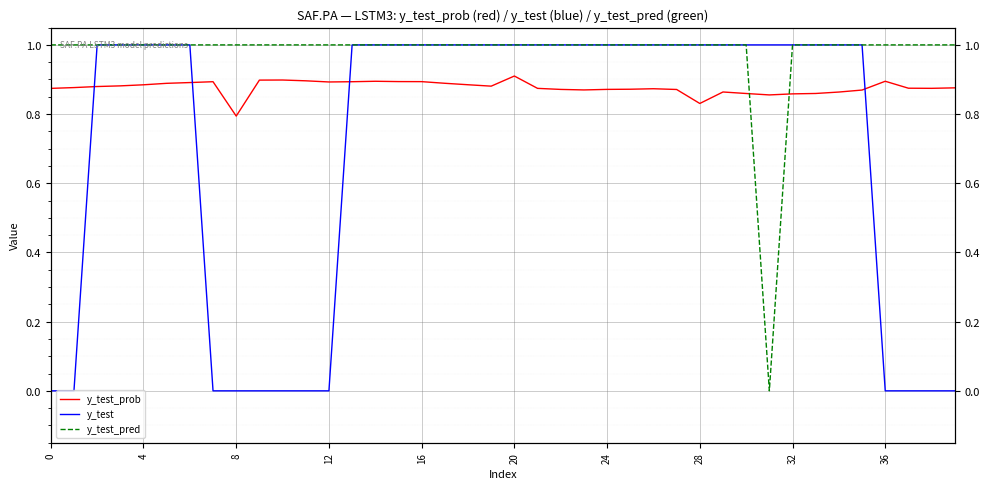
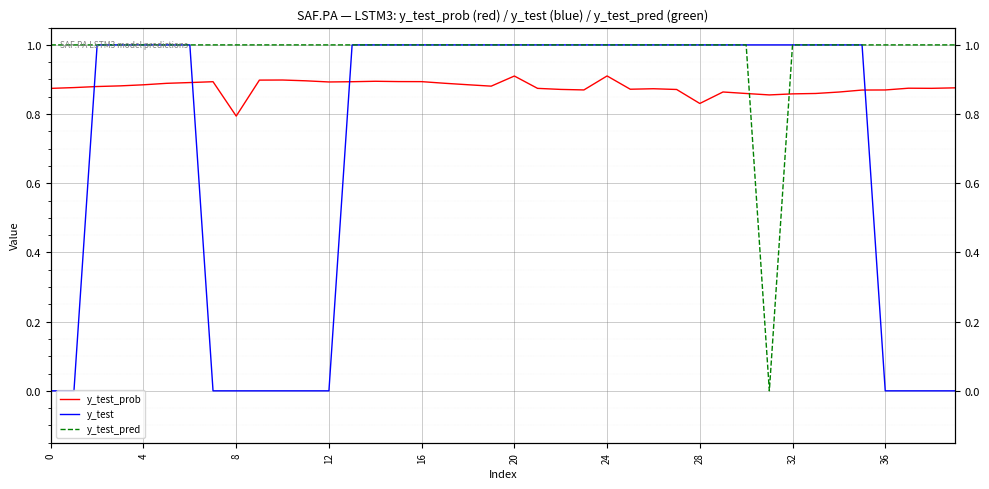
  {
    "y_test_prob": {
      "0": 0.87,
      "4": 0.88,
      "8": 0.79,
      "12": 0.89,
      "16": 0.89,
      "20": 0.91,
-     "24": 0.87,
+     "24": 0.91,
      "28": 0.83,
      "32": 0.86,
-     "36": 0.89
+     "36": 0.87
    },
    "y_test": {
      "0": 0.00,
      "8": 0.00,
      "12": 0.00,
      "36": 0.00
    },
    "y_test_pred": {
      "0": 1.00,
      "8": 1.00,
      "12": 1.00,
      "36": 1.00
    }
  }
